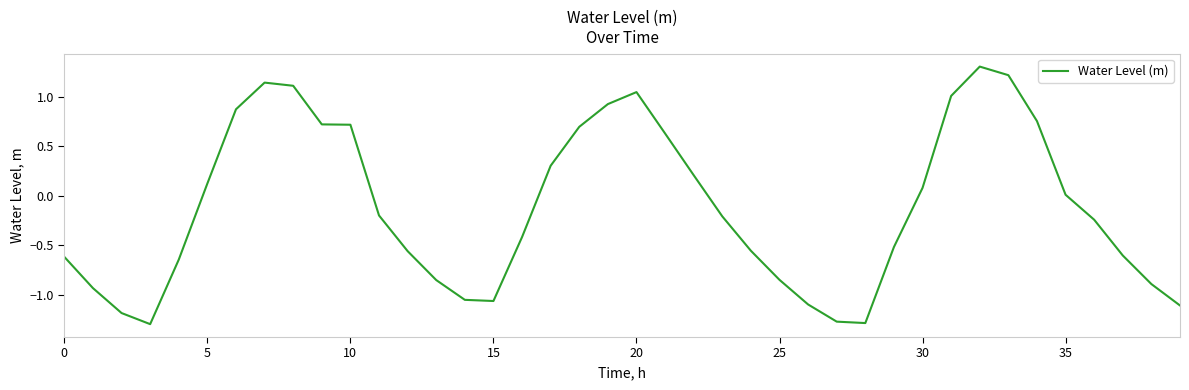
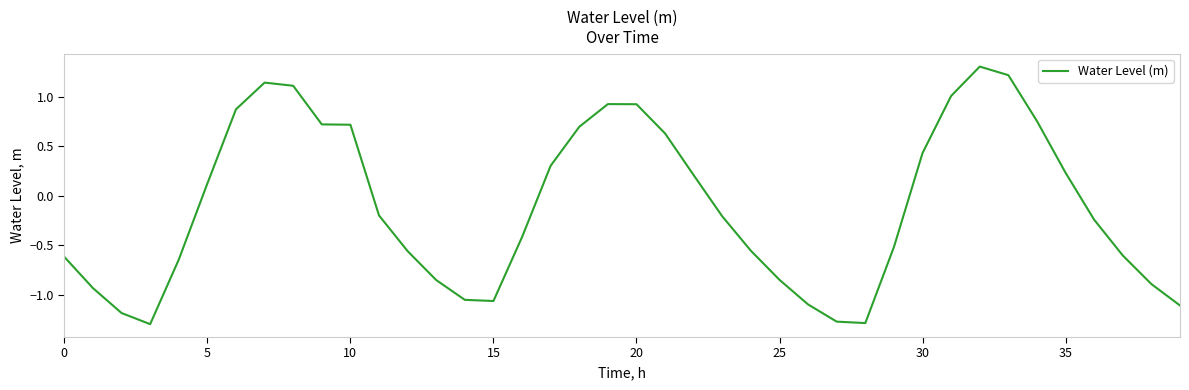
  {
    "0": -0.6,
    "5": 0.1,
    "10": 0.7,
    "15": -1.1,
-   "20": 1.0,
+   "20": 0.9,
    "25": -0.8,
-   "30": 0.1,
-   "35": 0.0
+   "30": 0.4,
+   "35": 0.2
  }
